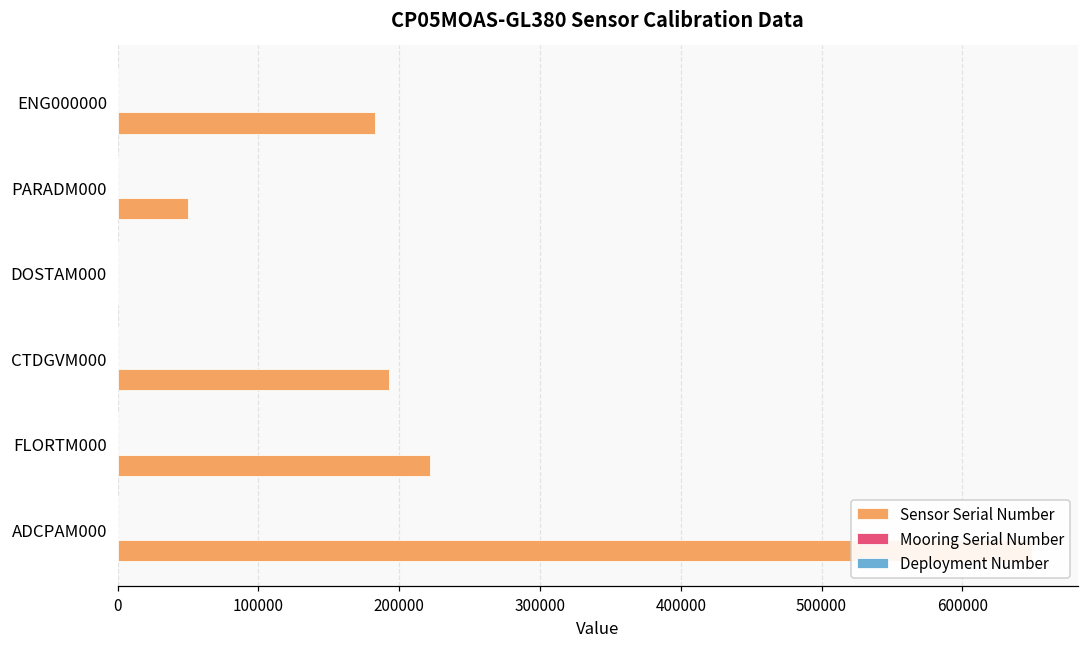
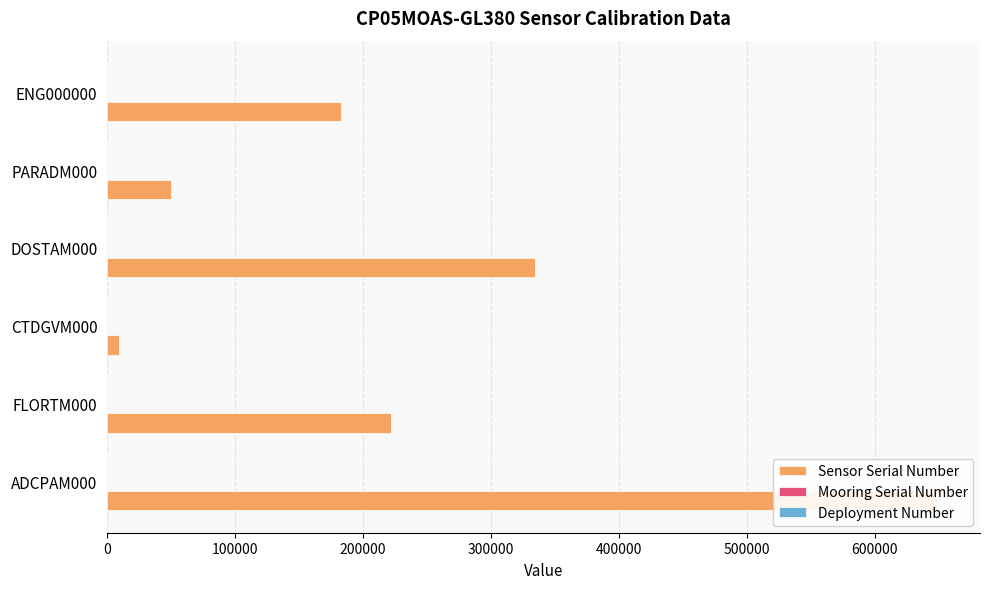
  {
    "Sensor Serial Number": {
      "ENG000000": 183000,
      "PARADM000": 50000,
-     "DOSTAM000": 0,
-     "CTDGVM000": 193000,
+     "DOSTAM000": 334000,
+     "CTDGVM000": 9000,
      "FLORTM000": 222000
    }
  }
